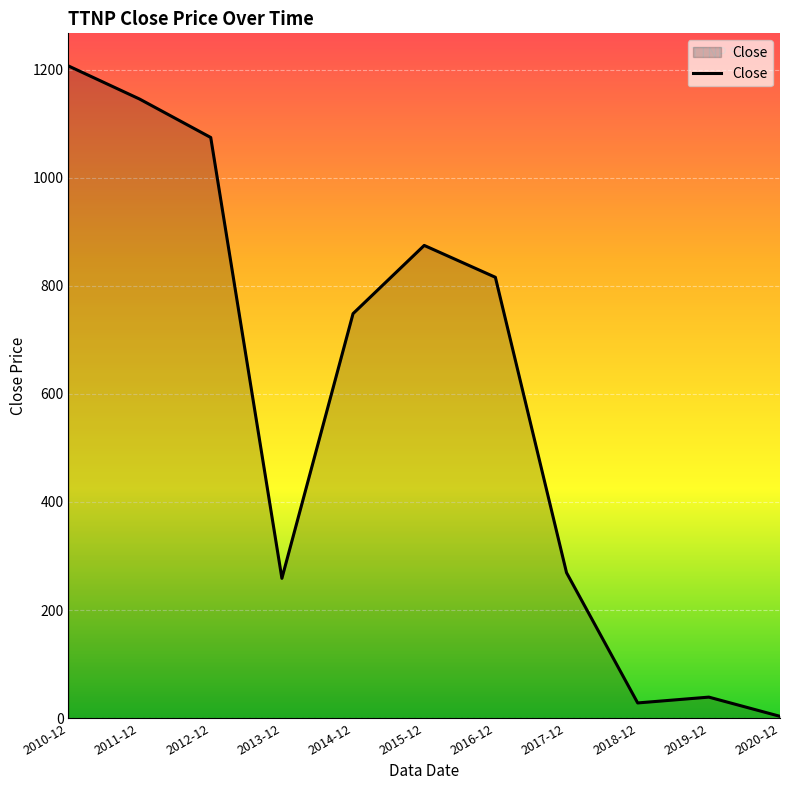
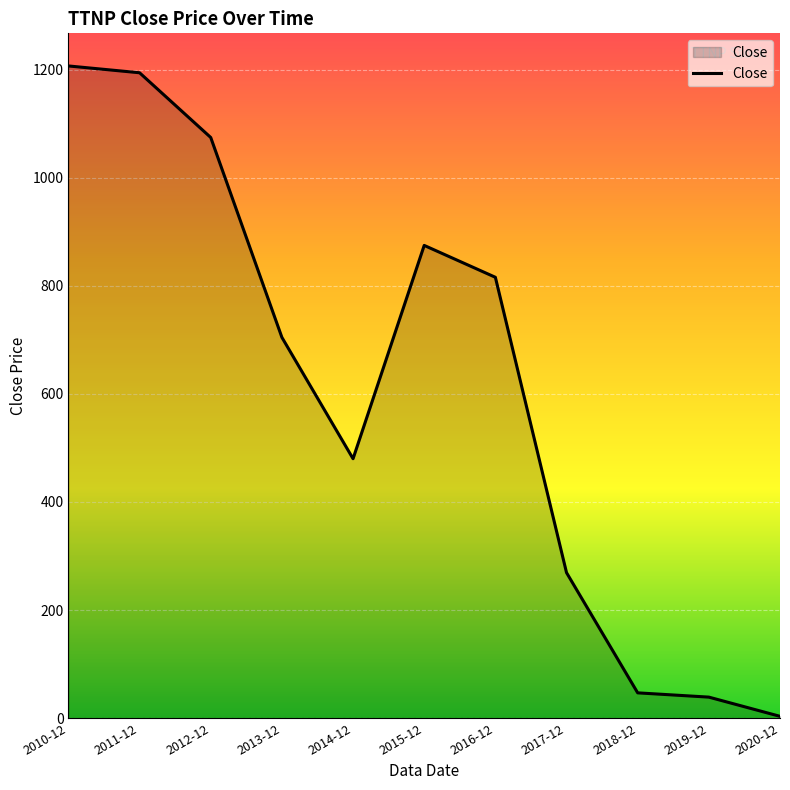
  {
    "2010-12": 1210,
-   "2011-12": 1150,
+   "2011-12": 1190,
    "2012-12": 1070,
-   "2013-12": 260,
-   "2014-12": 750,
+   "2013-12": 700,
+   "2014-12": 480,
    "2015-12": 870,
    "2016-12": 820,
    "2017-12": 270,
-   "2018-12": 30,
+   "2018-12": 50,
    "2019-12": 40,
    "2020-12": 0
  }
